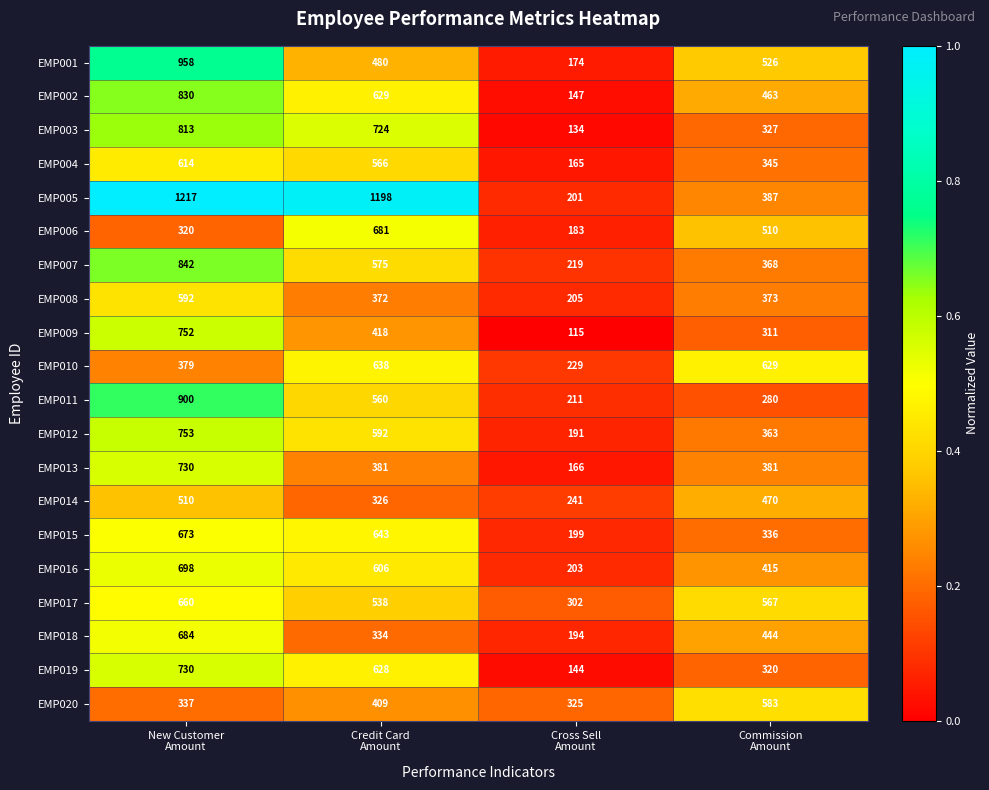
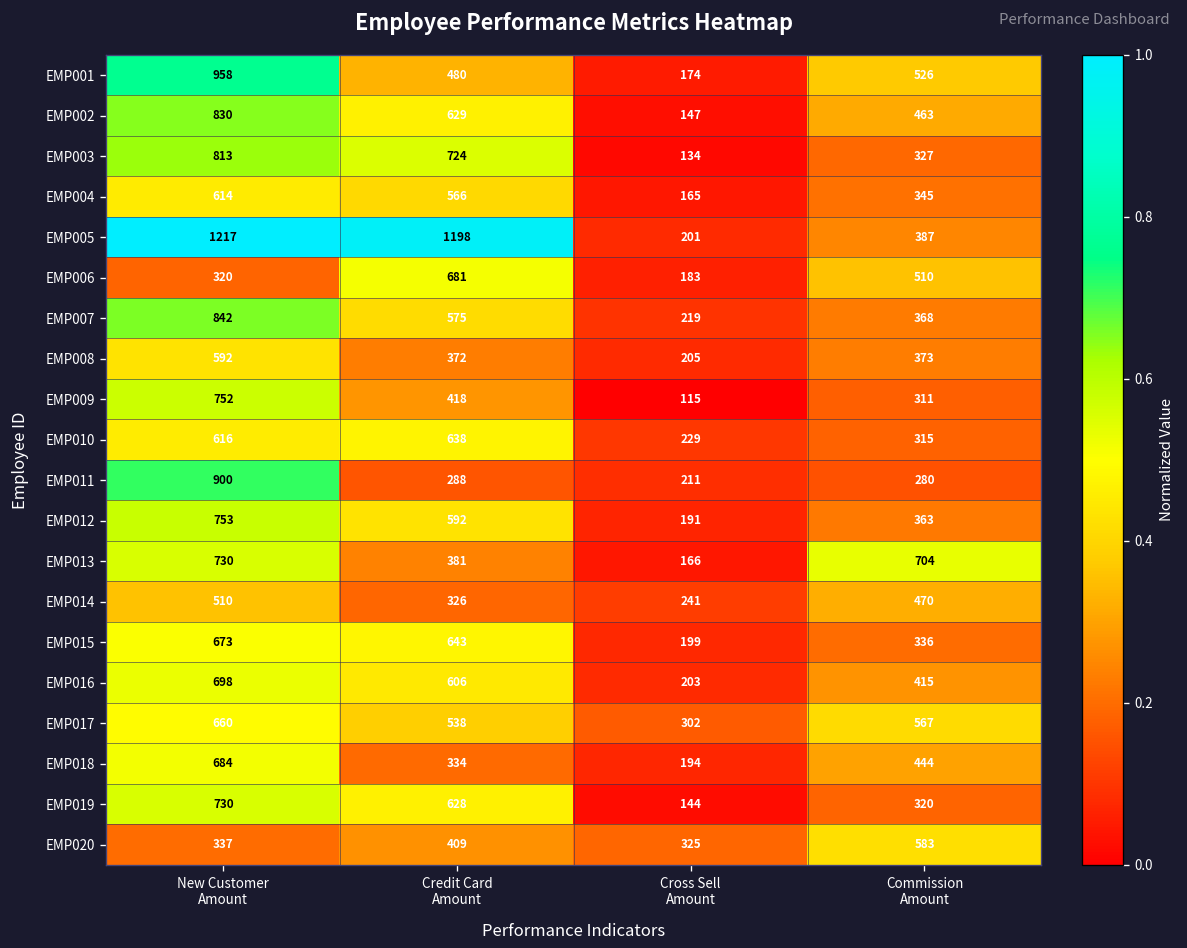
  {
    "EMP001": {
      "New Customer Amount": 958,
      "Credit Card Amount": 480,
      "Cross Sell Amount": 174,
      "Commission Amount": 526
    },
    "EMP002": {
      "New Customer Amount": 830,
      "Credit Card Amount": 629,
      "Cross Sell Amount": 147,
      "Commission Amount": 463
    },
    "EMP003": {
      "New Customer Amount": 813,
      "Credit Card Amount": 724,
      "Cross Sell Amount": 134,
      "Commission Amount": 327
    },
    "EMP004": {
      "New Customer Amount": 614,
      "Credit Card Amount": 566,
      "Cross Sell Amount": 165,
      "Commission Amount": 345
    },
    "EMP005": {
      "New Customer Amount": 1217,
      "Credit Card Amount": 1198,
      "Cross Sell Amount": 201,
      "Commission Amount": 387
    },
    "EMP006": {
      "New Customer Amount": 320,
      "Credit Card Amount": 681,
      "Cross Sell Amount": 183,
      "Commission Amount": 510
    },
    "EMP007": {
      "New Customer Amount": 842,
      "Credit Card Amount": 575,
      "Cross Sell Amount": 219,
      "Commission Amount": 368
    },
    "EMP008": {
      "New Customer Amount": 592,
      "Credit Card Amount": 372,
      "Cross Sell Amount": 205,
      "Commission Amount": 373
    },
    "EMP009": {
      "New Customer Amount": 752,
      "Credit Card Amount": 418,
      "Cross Sell Amount": 115,
      "Commission Amount": 311
    },
    "EMP010": {
-     "New Customer Amount": 379,
+     "New Customer Amount": 616,
      "Credit Card Amount": 638,
      "Cross Sell Amount": 229,
-     "Commission Amount": 629
+     "Commission Amount": 315
    },
    "EMP011": {
      "New Customer Amount": 900,
-     "Credit Card Amount": 560,
+     "Credit Card Amount": 288,
      "Cross Sell Amount": 211,
      "Commission Amount": 280
    },
    "EMP012": {
      "New Customer Amount": 753,
      "Credit Card Amount": 592,
      "Cross Sell Amount": 191,
      "Commission Amount": 363
    },
    "EMP013": {
      "New Customer Amount": 730,
      "Credit Card Amount": 381,
      "Cross Sell Amount": 166,
-     "Commission Amount": 381
+     "Commission Amount": 704
    },
    "EMP014": {
      "New Customer Amount": 510,
      "Credit Card Amount": 326,
      "Cross Sell Amount": 241,
      "Commission Amount": 470
    },
    "EMP015": {
      "New Customer Amount": 673,
      "Credit Card Amount": 643,
      "Cross Sell Amount": 199,
      "Commission Amount": 336
    },
    "EMP016": {
      "New Customer Amount": 698,
      "Credit Card Amount": 606,
      "Cross Sell Amount": 203,
      "Commission Amount": 415
    },
    "EMP017": {
      "New Customer Amount": 660,
      "Credit Card Amount": 538,
      "Cross Sell Amount": 302,
      "Commission Amount": 567
    },
    "EMP018": {
      "New Customer Amount": 684,
      "Credit Card Amount": 334,
      "Cross Sell Amount": 194,
      "Commission Amount": 444
    },
    "EMP019": {
      "New Customer Amount": 730,
      "Credit Card Amount": 628,
      "Cross Sell Amount": 144,
      "Commission Amount": 320
    },
    "EMP020": {
      "New Customer Amount": 337,
      "Credit Card Amount": 409,
      "Cross Sell Amount": 325,
      "Commission Amount": 583
    }
  }
